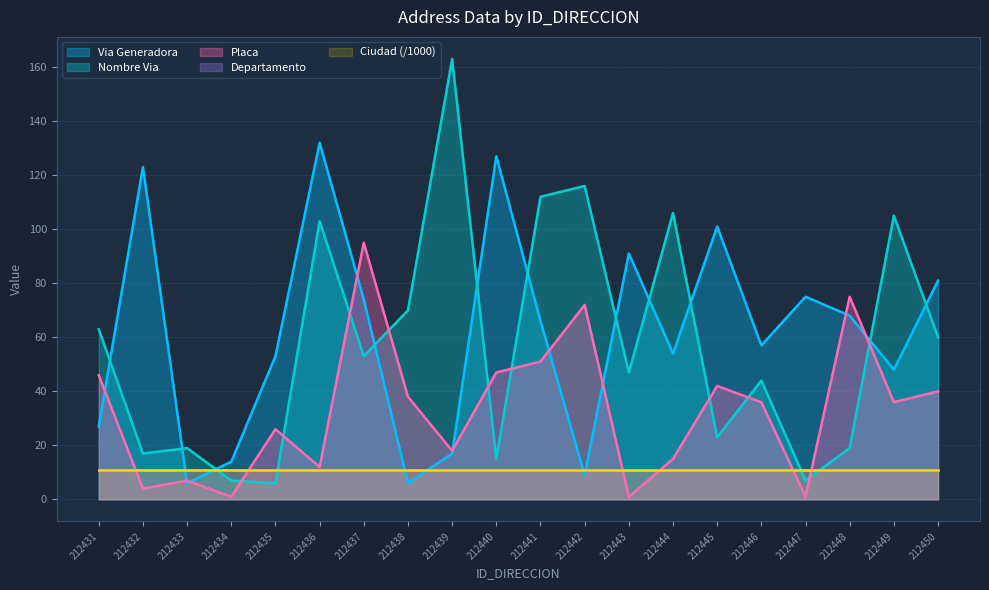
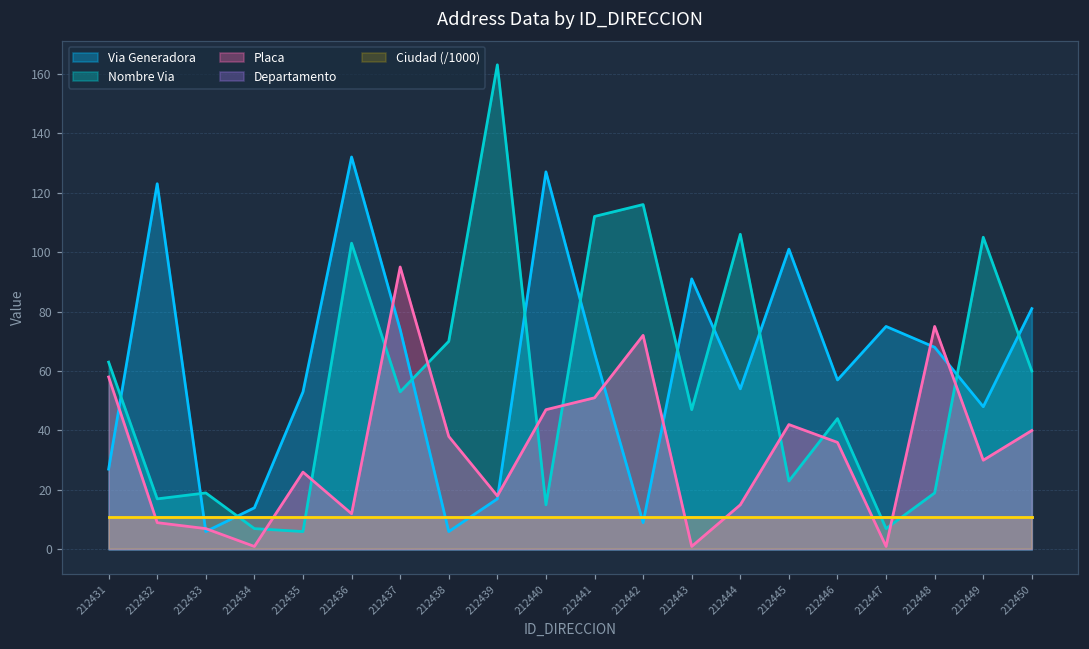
  {
    "Placa": {
-     "212431": 46,
-     "212432": 4,
+     "212431": 58,
+     "212432": 9,
      "212433": 7,
      "212434": 1,
      "212435": 26,
      "212436": 12,
      "212437": 95,
      "212438": 38,
      "212439": 18,
      "212440": 47,
      "212441": 51,
      "212442": 72,
      "212443": 1,
      "212444": 15,
      "212445": 42,
      "212446": 36,
      "212447": 1,
      "212448": 75,
-     "212449": 36,
+     "212449": 30,
      "212450": 40
    },
    "Ciudad (/1000)": {
      "212431": 11,
      "212432": 11,
      "212433": 11,
      "212434": 11,
      "212435": 11,
      "212436": 11,
      "212437": 11,
      "212438": 11,
      "212439": 11,
      "212440": 11,
      "212441": 11,
      "212442": 11,
      "212443": 11,
      "212444": 11,
      "212445": 11,
      "212446": 11,
      "212447": 11,
      "212448": 11,
      "212449": 11,
      "212450": 11
    }
  }
